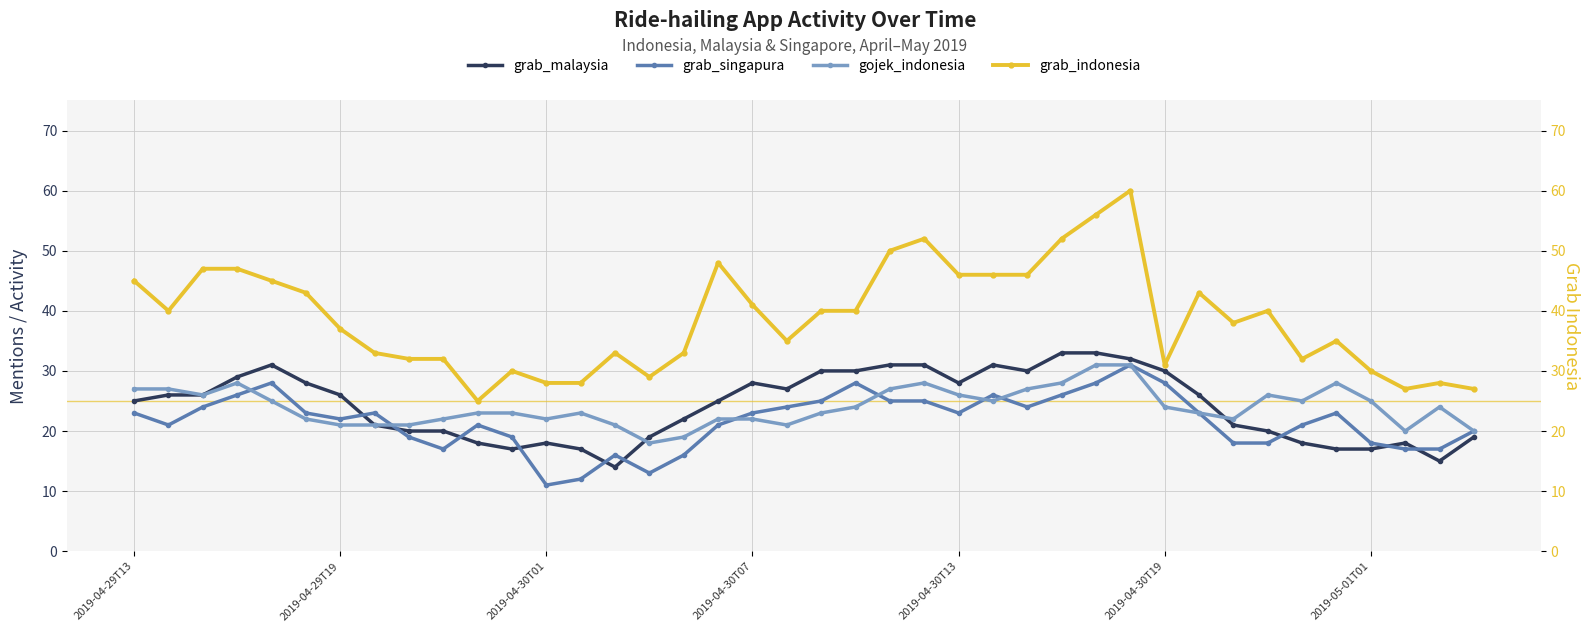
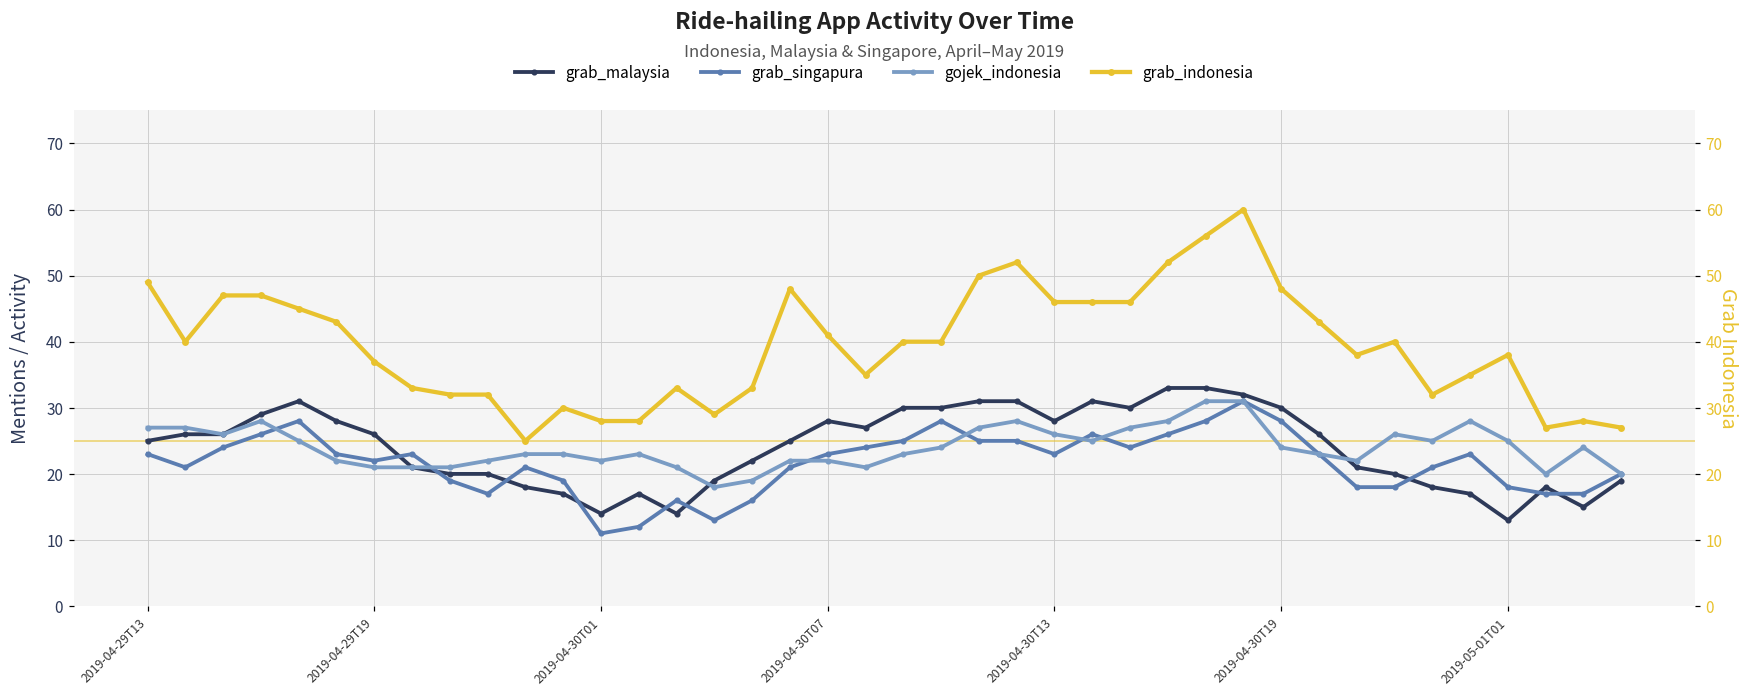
  {
    "grab_malaysia": {
      "2019-04-29T13": 25,
      "2019-04-29T19": 26,
-     "2019-04-30T01": 18,
+     "2019-04-30T01": 14,
      "2019-04-30T07": 28,
      "2019-04-30T13": 28,
      "2019-04-30T19": 30,
-     "2019-05-01T01": 17
+     "2019-05-01T01": 13
    },
    "grab_indonesia": {
-     "2019-04-29T13": 45,
+     "2019-04-29T13": 49,
      "2019-04-29T19": 37,
      "2019-04-30T01": 28,
      "2019-04-30T07": 41,
      "2019-04-30T13": 46,
-     "2019-04-30T19": 31,
-     "2019-05-01T01": 30
+     "2019-04-30T19": 48,
+     "2019-05-01T01": 38
    }
  }
